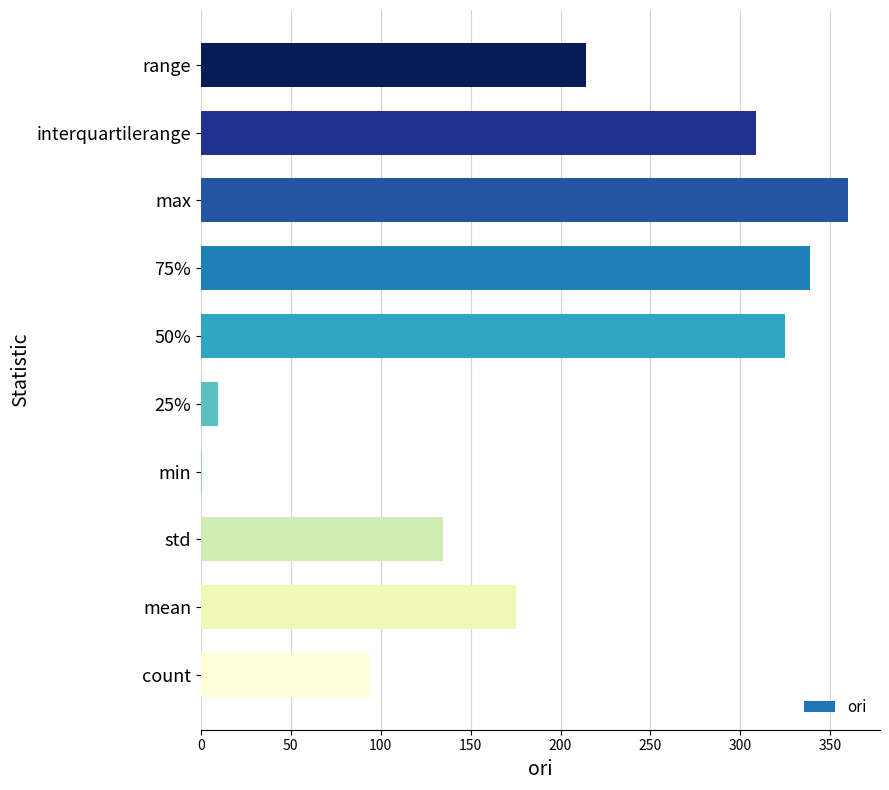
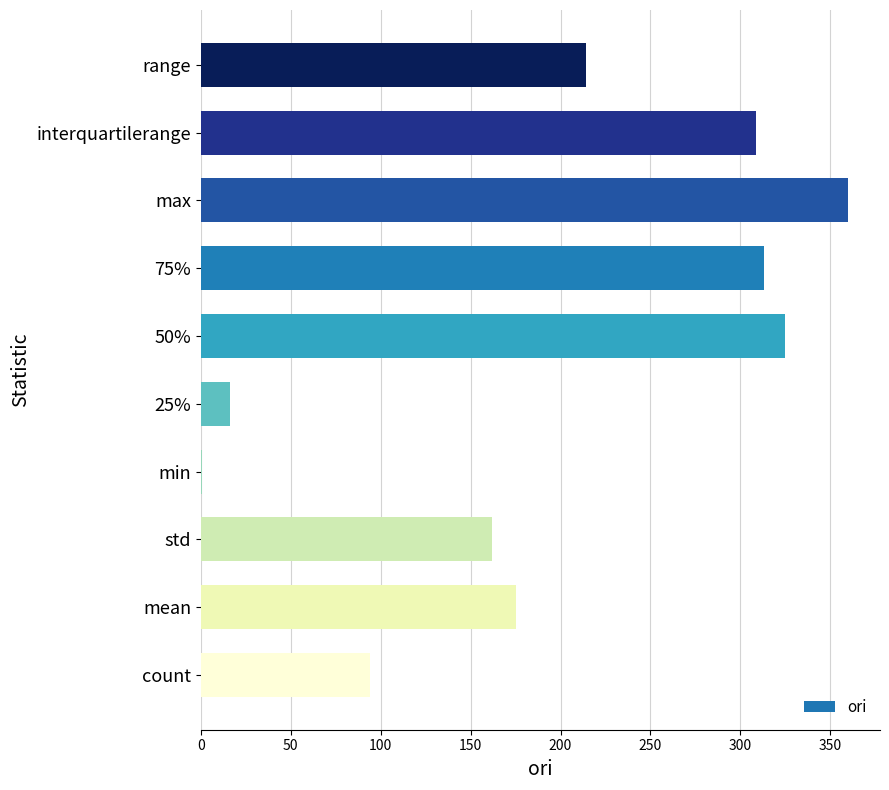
  {
    "range": 214,
    "interquartilerange": 309,
    "max": 360,
-   "75%": 339,
+   "75%": 313,
    "50%": 325,
-   "25%": 9,
-   "std": 135,
+   "25%": 16,
+   "std": 162,
    "mean": 175,
    "count": 94
  }
